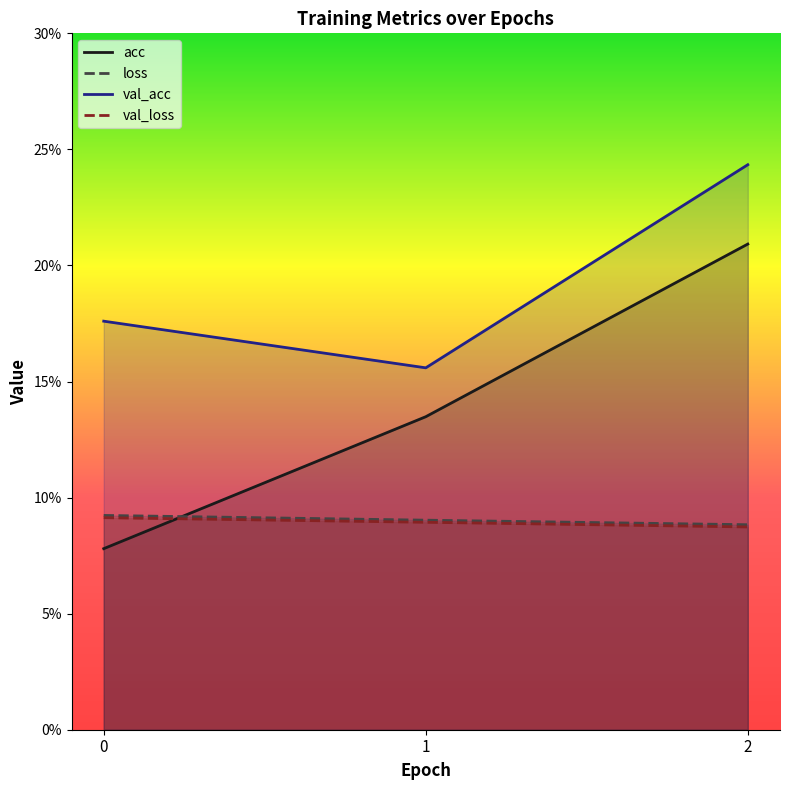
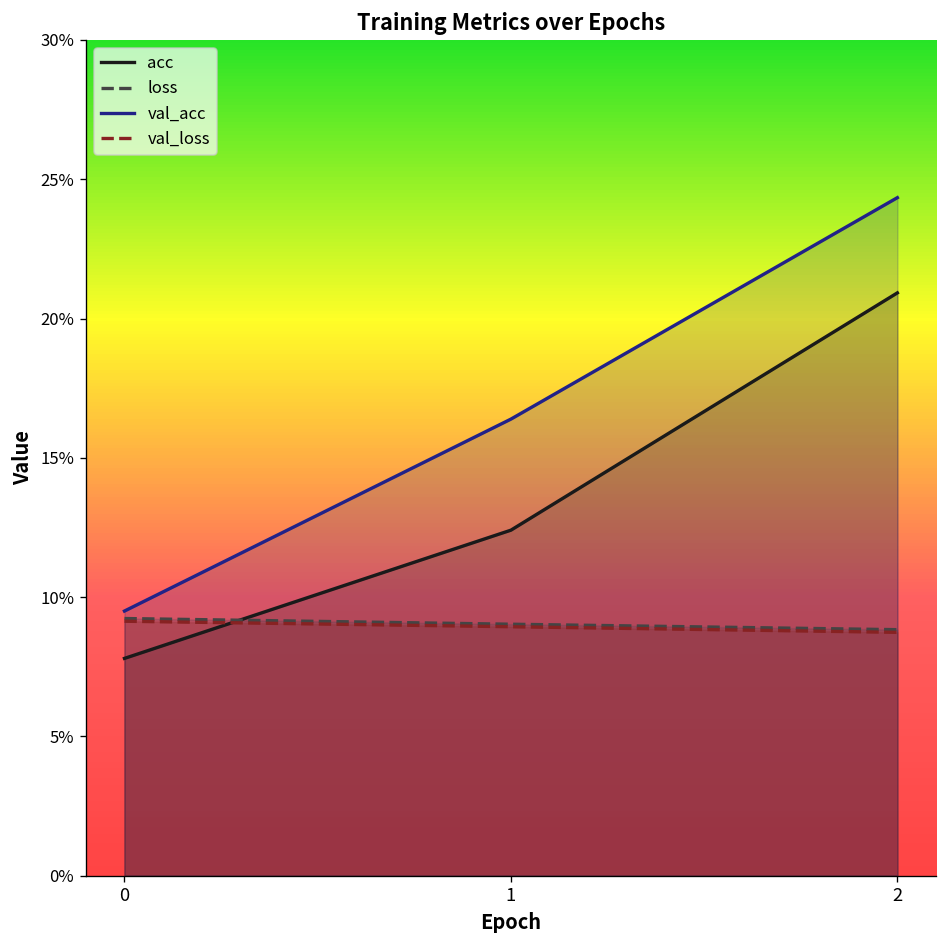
  {
    "acc": {
      "0": "7.8%",
-     "1": "13.5%",
+     "1": "12.4%",
      "2": "20.9%"
    },
    "val_acc": {
-     "0": "17.6%",
-     "1": "15.6%",
+     "0": "9.5%",
+     "1": "16.4%",
      "2": "24.3%"
    }
  }
